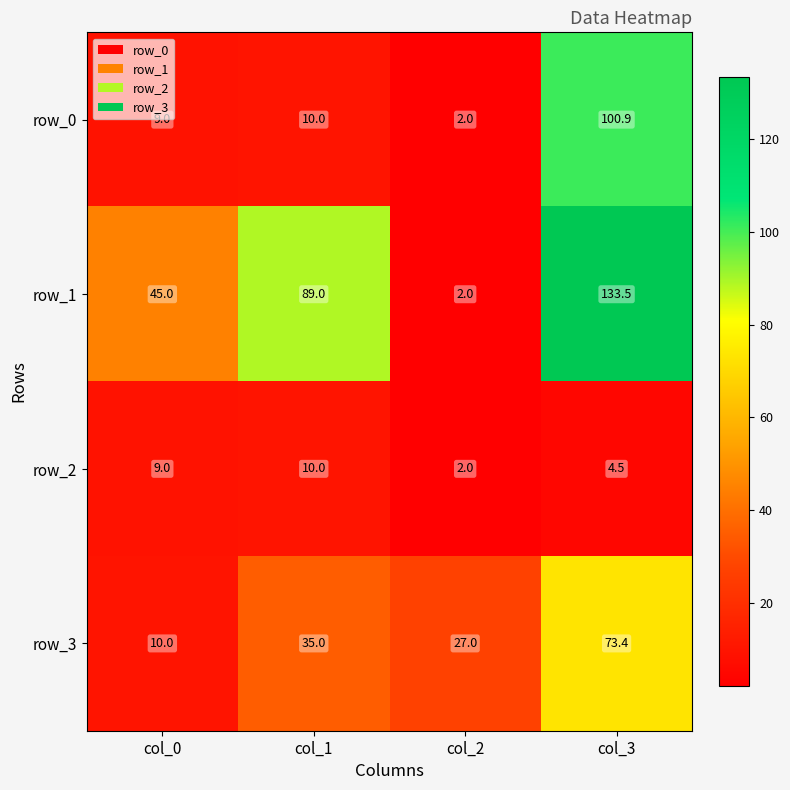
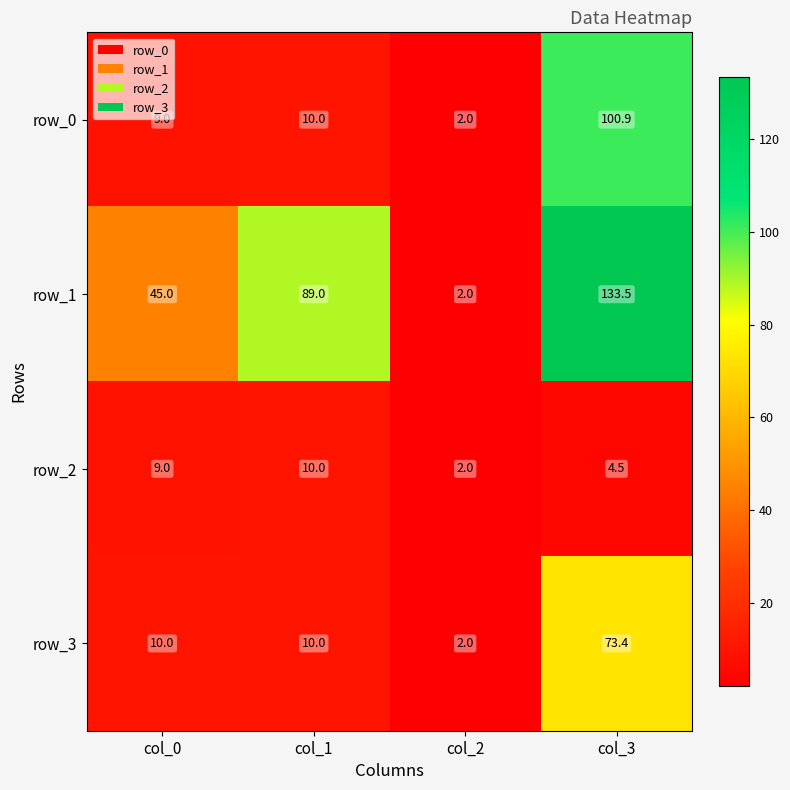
  {
    "row_3": {
-     "col_1": 35.0,
-     "col_2": 27.0
+     "col_1": 10.0,
+     "col_2": 2.0
    }
  }
